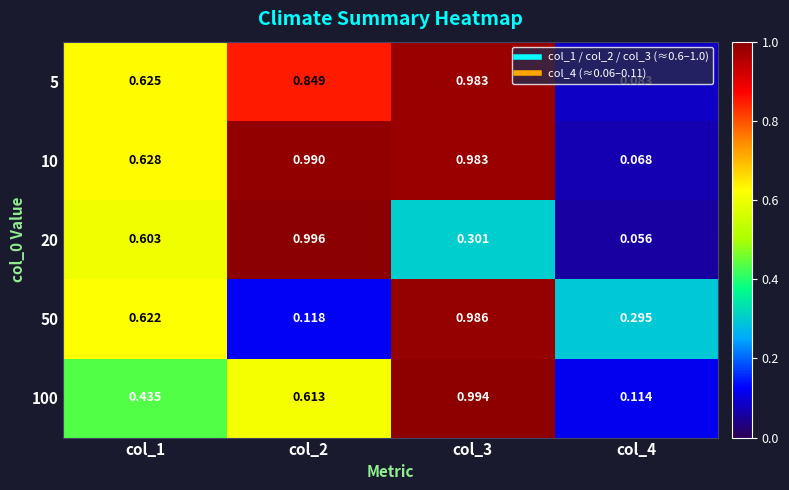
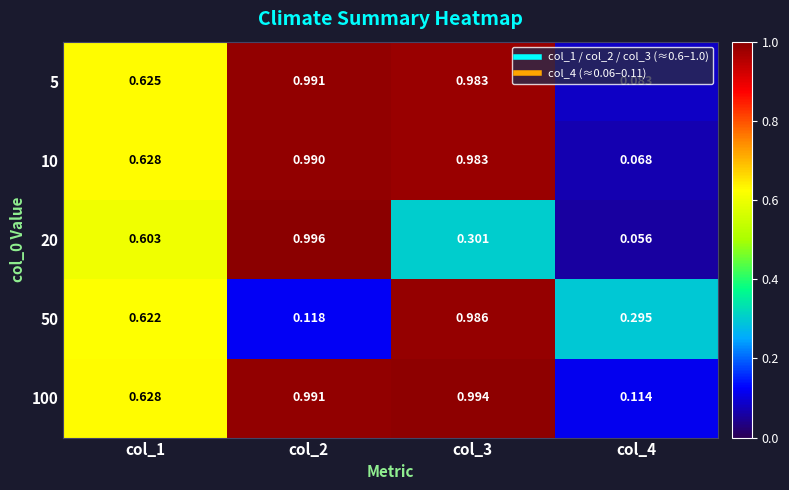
  {
    "5": {
      "col_1": 0.625,
-     "col_2": 0.849,
+     "col_2": 0.991,
      "col_3": 0.983
    },
    "10": {
      "col_1": 0.628,
      "col_2": 0.990,
      "col_3": 0.983,
      "col_4": 0.068
    },
    "20": {
      "col_1": 0.603,
      "col_2": 0.996,
      "col_3": 0.301,
      "col_4": 0.056
    },
    "50": {
      "col_1": 0.622,
      "col_2": 0.118,
      "col_3": 0.986,
      "col_4": 0.295
    },
    "100": {
-     "col_1": 0.435,
-     "col_2": 0.613,
+     "col_1": 0.628,
+     "col_2": 0.991,
      "col_3": 0.994,
      "col_4": 0.114
    }
  }
